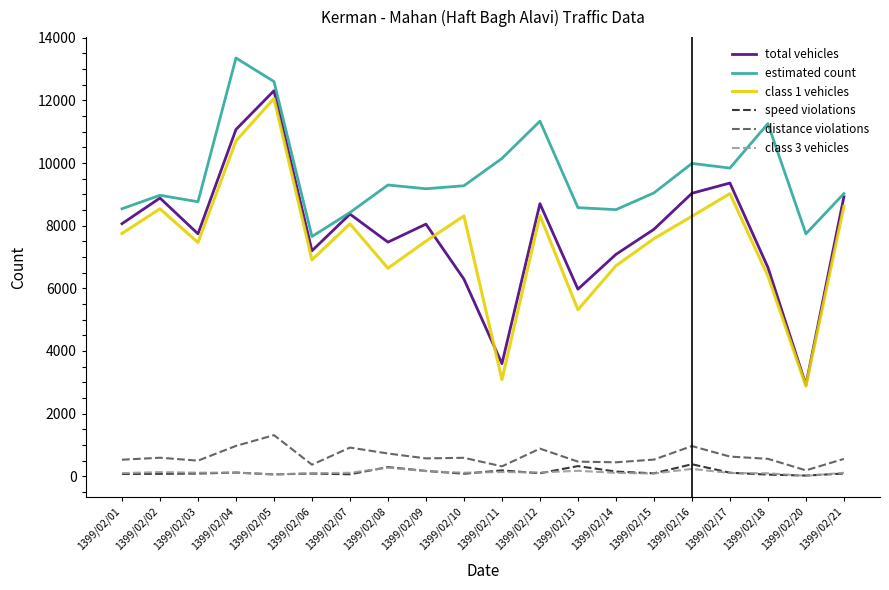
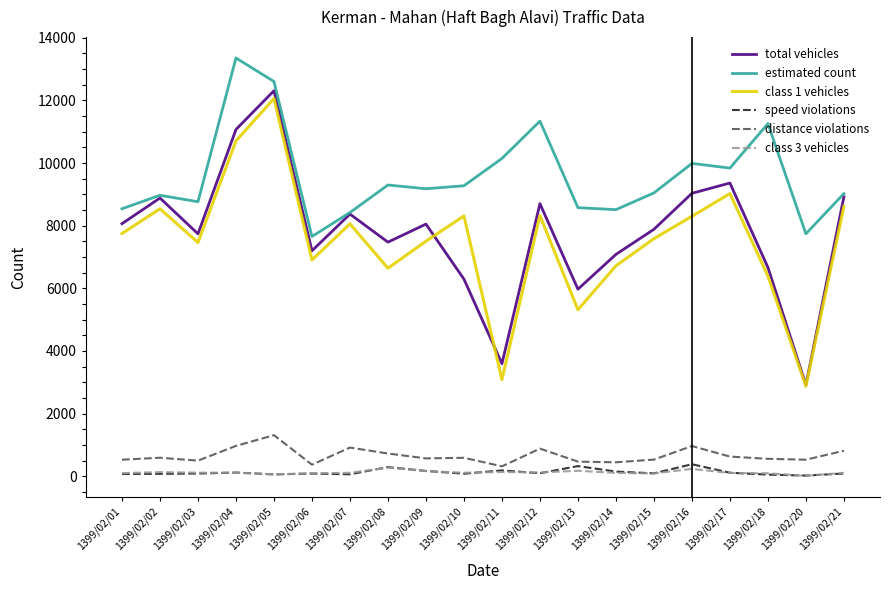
  {
    "total vehicles": {
      "1399/02/01": 8100,
      "1399/02/02": 8900,
      "1399/02/03": 7700,
      "1399/02/04": 11100,
      "1399/02/05": 12300,
      "1399/02/06": 7200,
      "1399/02/08": 7500,
      "1399/02/09": 8100,
      "1399/02/10": 6300,
      "1399/02/11": 3600,
      "1399/02/12": 8700,
      "1399/02/13": 6000,
      "1399/02/14": 7100,
      "1399/02/15": 7900,
      "1399/02/16": 9000,
      "1399/02/17": 9400,
      "1399/02/18": 6700,
      "1399/02/21": 8900
    },
    "estimated count": {
      "1399/02/01": 8500,
      "1399/02/02": 9000,
      "1399/02/03": 8800,
      "1399/02/04": 13400,
      "1399/02/05": 12600,
      "1399/02/06": 7700,
      "1399/02/08": 9300,
      "1399/02/09": 9200,
      "1399/02/10": 9300,
      "1399/02/11": 10100,
      "1399/02/12": 11300,
      "1399/02/13": 8600,
      "1399/02/14": 8500,
      "1399/02/15": 9000,
      "1399/02/16": 10000,
      "1399/02/17": 9800,
      "1399/02/18": 11300,
      "1399/02/20": 7700,
      "1399/02/21": 9000
    },
    "class 1 vehicles": {
      "1399/02/01": 7800,
      "1399/02/02": 8500,
      "1399/02/03": 7500,
      "1399/02/04": 10700,
      "1399/02/05": 12100,
      "1399/02/06": 6900,
      "1399/02/07": 8100,
      "1399/02/08": 6600,
      "1399/02/09": 7500,
      "1399/02/10": 8300,
      "1399/02/11": 3100,
      "1399/02/12": 8300,
      "1399/02/13": 5300,
      "1399/02/14": 6700,
      "1399/02/15": 7600,
      "1399/02/16": 8300,
      "1399/02/17": 9000,
      "1399/02/18": 6400,
      "1399/02/21": 8600
    },
    "speed violations": {
      "1399/02/13": 300,
      "1399/02/16": 400
    },
    "distance violations": {
      "1399/02/01": 500,
      "1399/02/02": 600,
      "1399/02/03": 500,
      "1399/02/04": 1000,
      "1399/02/05": 1300,
      "1399/02/06": 400,
      "1399/02/07": 900,
      "1399/02/08": 700,
      "1399/02/09": 600,
      "1399/02/10": 600,
      "1399/02/11": 300,
      "1399/02/12": 900,
      "1399/02/13": 500,
      "1399/02/14": 400,
      "1399/02/15": 500,
      "1399/02/16": 1000,
      "1399/02/17": 600,
      "1399/02/18": 600,
-     "1399/02/20": 200,
-     "1399/02/21": 600
+     "1399/02/20": 500,
+     "1399/02/21": 800
    },
    "class 3 vehicles": {
      "1399/02/13": 200,
      "1399/02/16": 200
    }
  }
